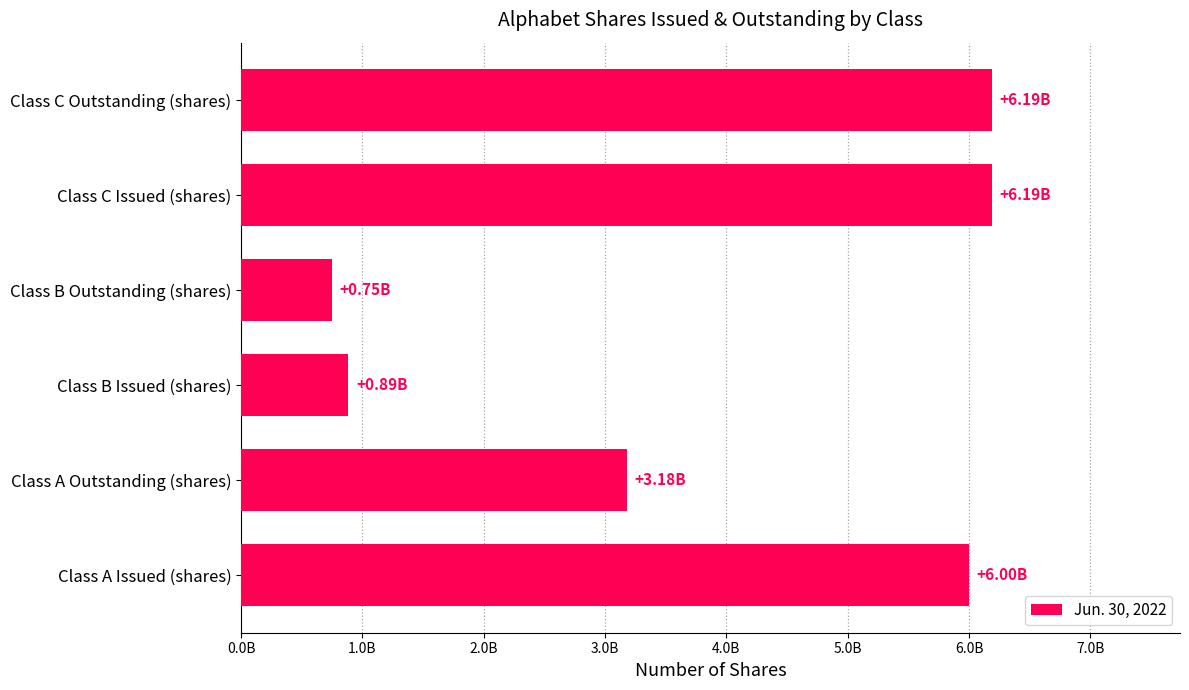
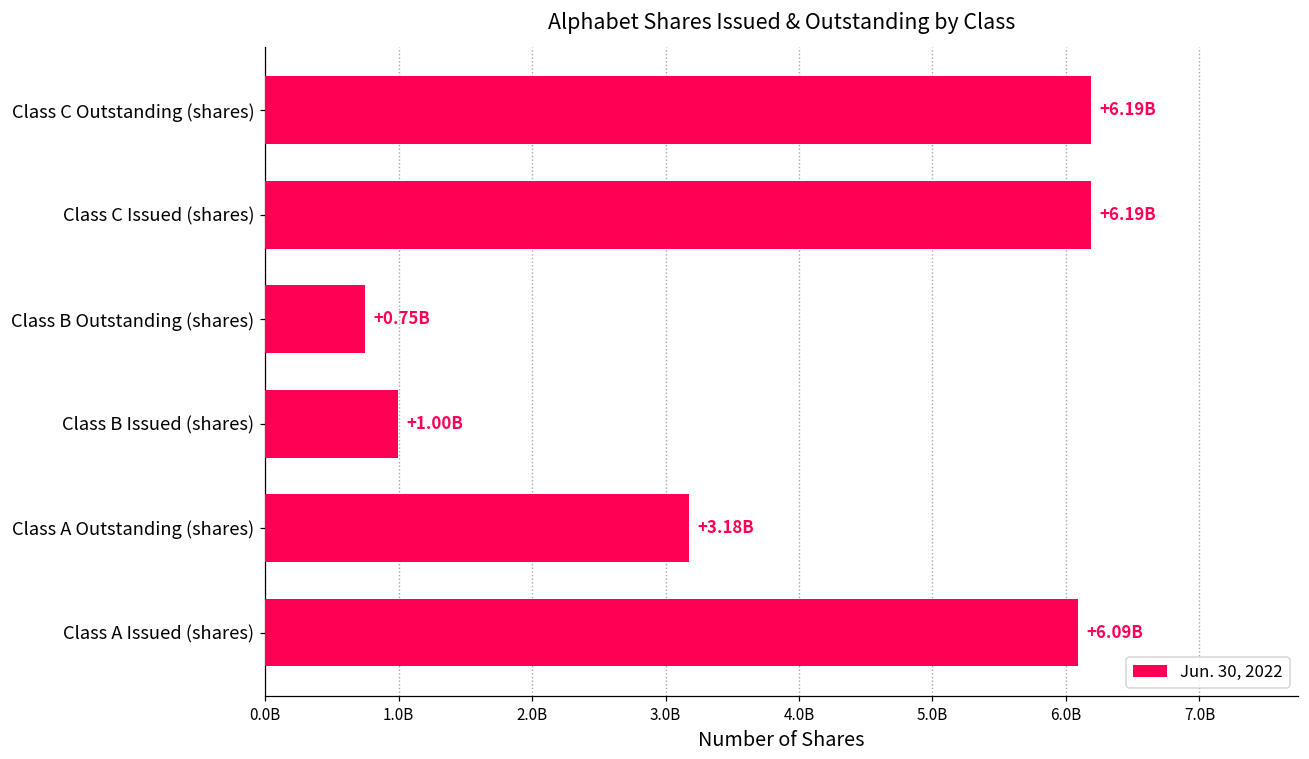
  {
    "Class C Outstanding (shares)": "+6.19B",
    "Class C Issued (shares)": "+6.19B",
    "Class B Outstanding (shares)": "+0.75B",
-   "Class B Issued (shares)": "+0.89B",
+   "Class B Issued (shares)": "+1.00B",
    "Class A Outstanding (shares)": "+3.18B",
-   "Class A Issued (shares)": "+6.00B"
+   "Class A Issued (shares)": "+6.09B"
  }
